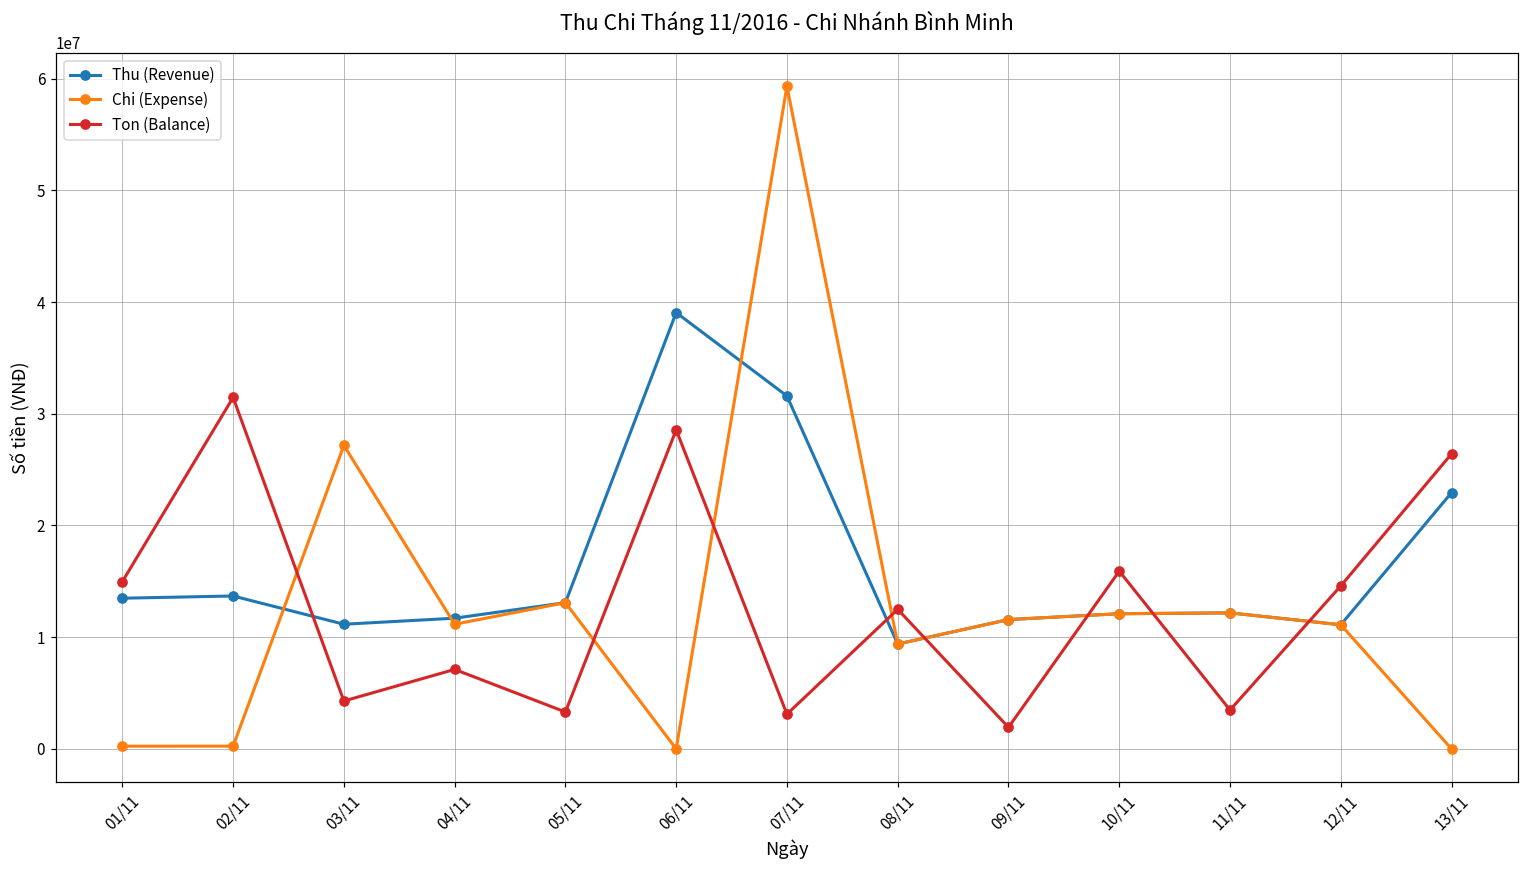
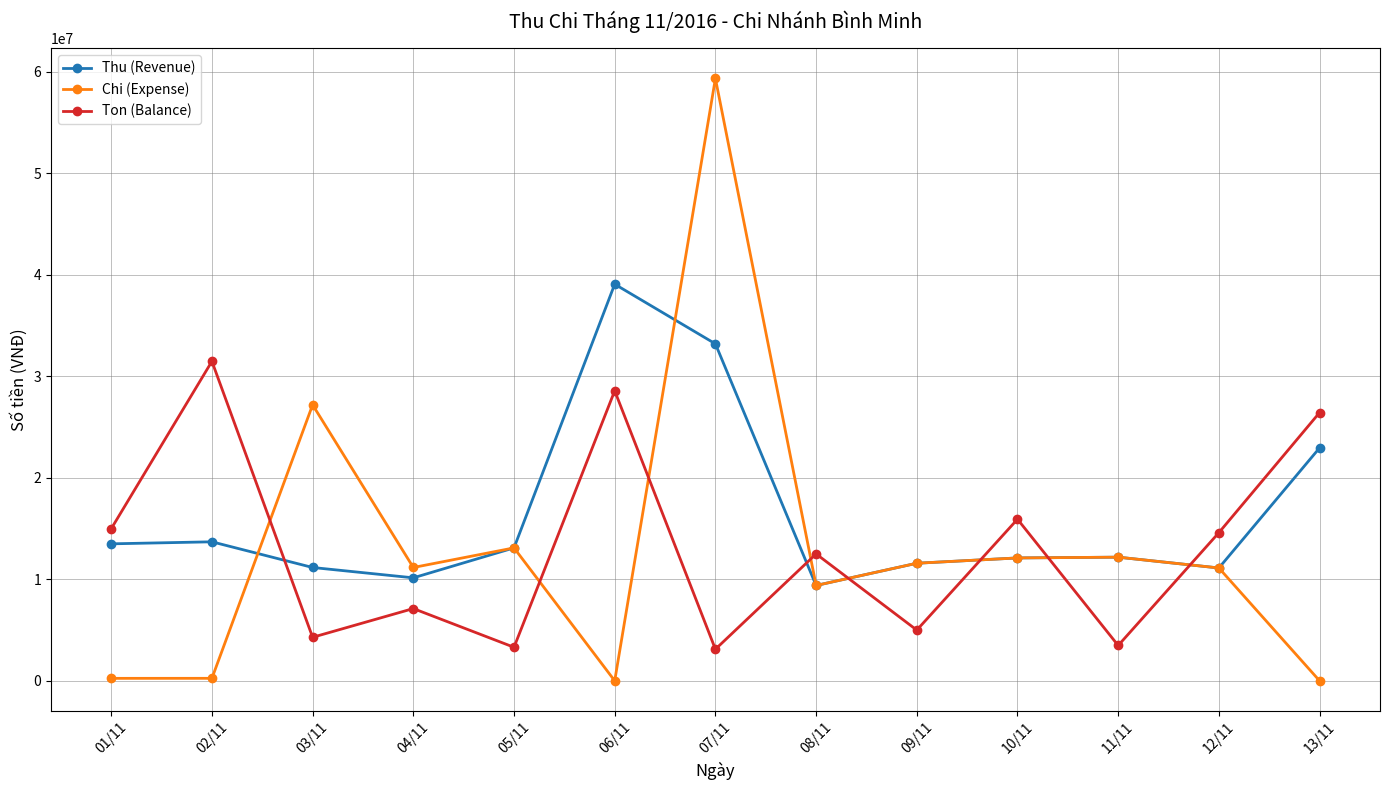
  {
    "Thu (Revenue)": {
      "01/11": 13500000,
      "02/11": 13700000,
      "03/11": 11200000,
-     "04/11": 11700000,
+     "04/11": 10100000,
      "06/11": 39100000,
-     "07/11": 31600000,
+     "07/11": 33200000,
      "13/11": 22900000
    },
    "Chi (Expense)": {
      "01/11": 200000,
      "02/11": 200000,
      "03/11": 27200000,
      "04/11": 11200000,
      "06/11": 0,
      "07/11": 59300000,
      "13/11": 0
    },
    "Ton (Balance)": {
      "01/11": 15000000,
      "02/11": 31500000,
      "03/11": 4300000,
      "04/11": 7100000,
      "05/11": 3300000,
      "06/11": 28600000,
      "07/11": 3100000,
      "08/11": 12500000,
-     "09/11": 1900000,
+     "09/11": 5000000,
      "10/11": 15900000,
      "11/11": 3500000,
      "12/11": 14600000,
      "13/11": 26400000
    }
  }
